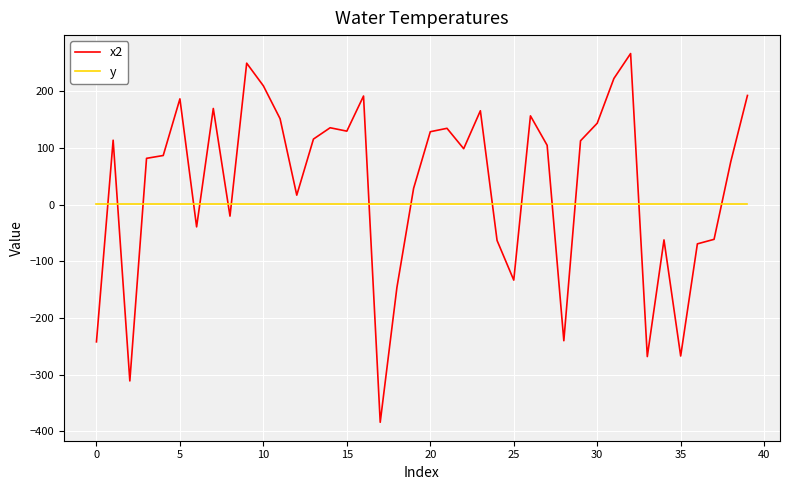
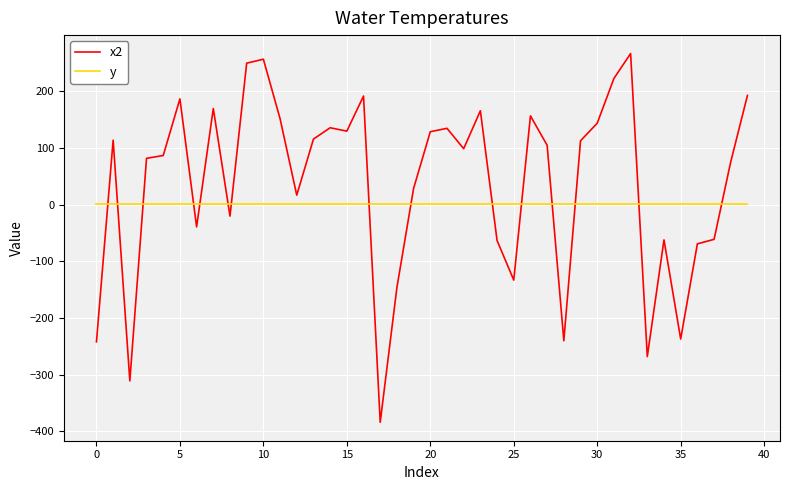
  {
    "x2": {
      "0": -240,
      "5": 190,
-     "10": 210,
+     "10": 260,
      "15": 130,
      "20": 130,
      "25": -130,
      "30": 140,
-     "35": -270
+     "35": -240
    },
    "y": {
      "0": 0,
      "5": 0,
      "10": 0,
      "15": 0,
      "20": 0,
      "25": 0,
      "30": 0,
      "35": 0
    }
  }
